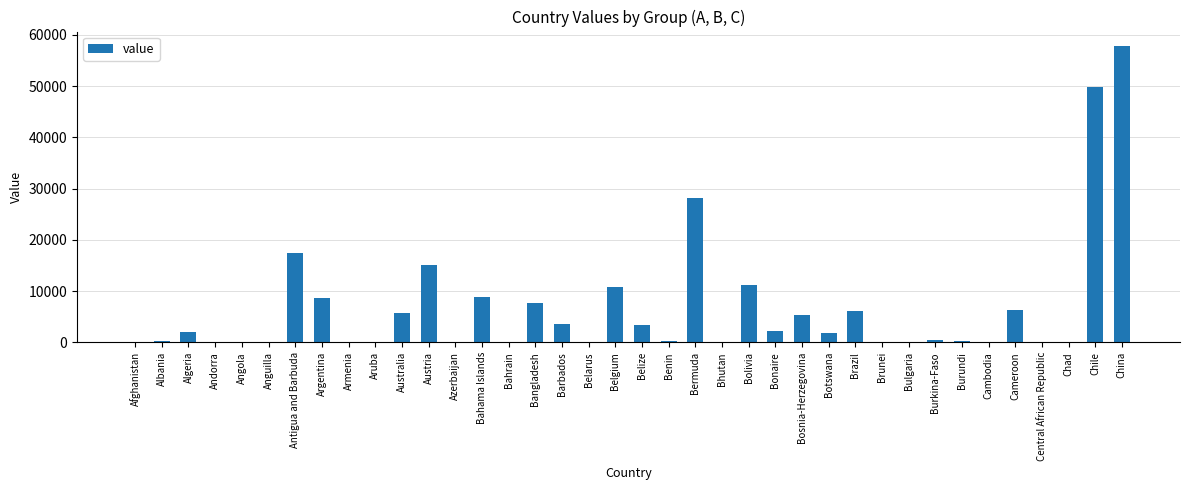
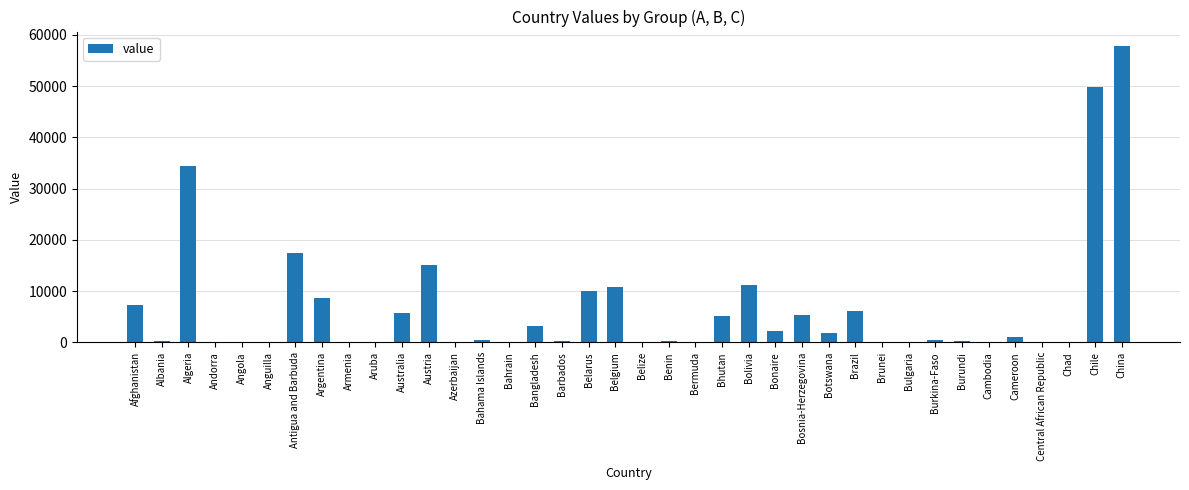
  {
-   "Afghanistan": 0,
-   "Algeria": 2000,
+   "Afghanistan": 7000,
+   "Algeria": 34000,
    "Andorra": 0,
    "Anguilla": 0,
    "Antigua and Barbuda": 17000,
    "Argentina": 9000,
    "Aruba": 0,
    "Australia": 6000,
    "Austria": 15000,
-   "Bahama Islands": 9000,
-   "Bangladesh": 8000,
-   "Barbados": 4000,
-   "Belarus": 0,
+   "Bahama Islands": 1000,
+   "Bangladesh": 3000,
+   "Barbados": 0,
+   "Belarus": 10000,
    "Belgium": 11000,
-   "Belize": 3000,
-   "Bermuda": 28000,
-   "Bhutan": 0,
+   "Belize": 0,
+   "Bermuda": 0,
+   "Bhutan": 5000,
    "Bolivia": 11000,
    "Bonaire": 2000,
    "Bosnia-Herzegovina": 5000,
    "Botswana": 2000,
    "Brazil": 6000,
-   "Cameroon": 6000,
+   "Cameroon": 1000,
    "Chile": 50000,
    "China": 58000
  }
